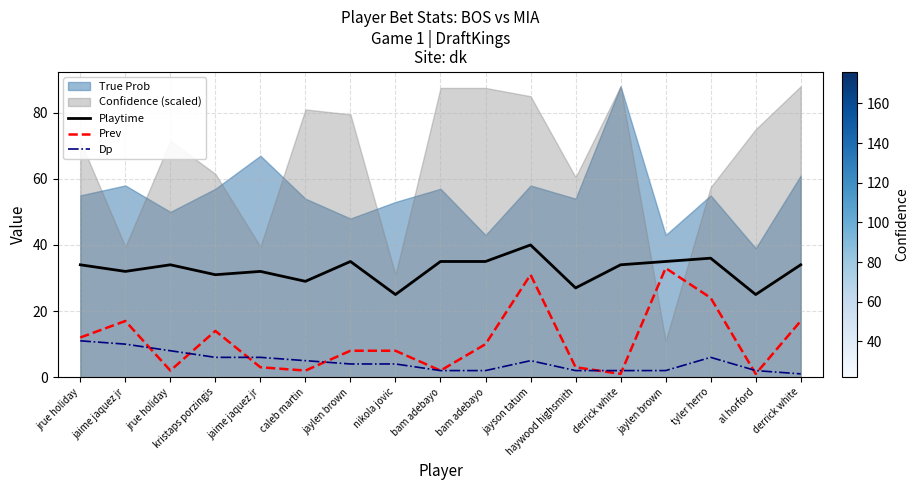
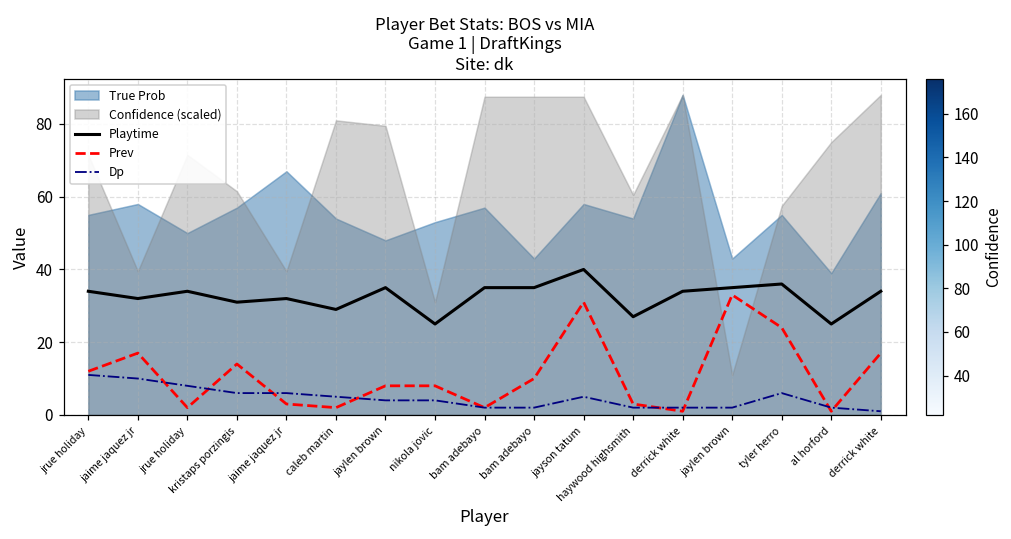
  {
    "Playtime": {
      "kristaps porzingis": 31,
      "caleb martin": 29,
      "nikola jovic": 25,
      "jayson tatum": 40,
      "haywood highsmith": 27,
      "tyler herro": 36,
      "al horford": 25
    },
    "True Prob": {
      "kristaps porzingis": 57,
      "caleb martin": 54,
      "nikola jovic": 53,
      "jayson tatum": 58,
      "haywood highsmith": 54,
      "tyler herro": 55,
      "al horford": 39
    },
    "Prev": {
      "kristaps porzingis": 14,
      "caleb martin": 2,
      "nikola jovic": 8,
      "jayson tatum": 31,
      "haywood highsmith": 3,
      "tyler herro": 24,
      "al horford": 1
    },
    "Confidence (scaled)": {
      "kristaps porzingis": 62,
      "caleb martin": 81,
      "nikola jovic": 31,
-     "jayson tatum": 85,
+     "jayson tatum": 88,
      "haywood highsmith": 61,
      "tyler herro": 58,
      "al horford": 75
    },
    "Dp": {
      "kristaps porzingis": 6,
      "caleb martin": 5,
      "nikola jovic": 4,
      "jayson tatum": 5,
      "haywood highsmith": 2,
      "tyler herro": 6,
      "al horford": 2
    }
  }
